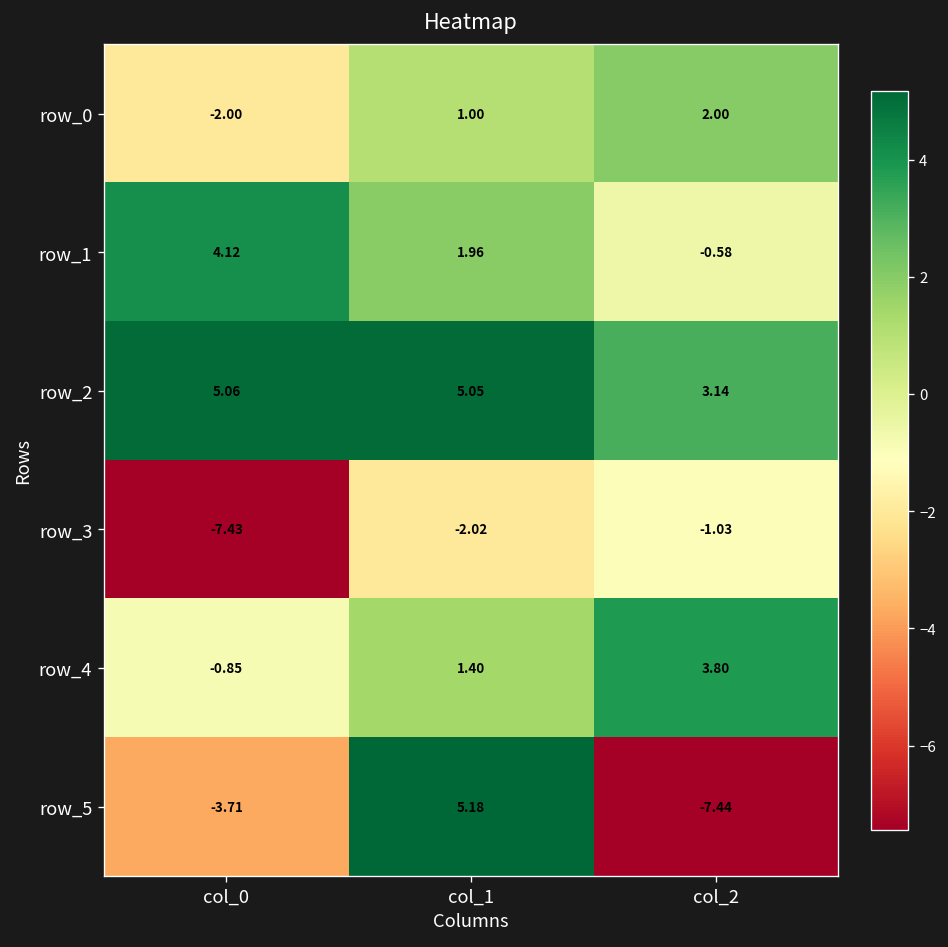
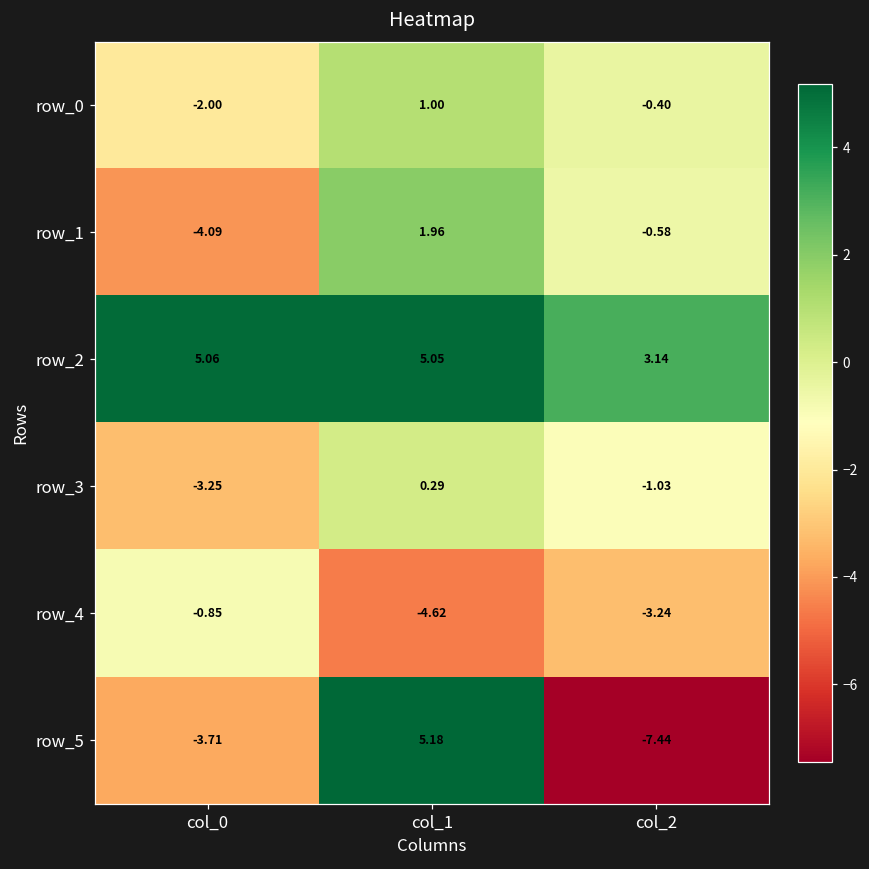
  {
    "row_0": {
      "col_0": -2.00,
      "col_1": 1.00,
-     "col_2": 2.00
+     "col_2": -0.40
    },
    "row_1": {
-     "col_0": 4.12,
+     "col_0": -4.09,
      "col_1": 1.96,
      "col_2": -0.58
    },
    "row_2": {
      "col_0": 5.06,
      "col_1": 5.05,
      "col_2": 3.14
    },
    "row_3": {
-     "col_0": -7.43,
-     "col_1": -2.02,
+     "col_0": -3.25,
+     "col_1": 0.29,
      "col_2": -1.03
    },
    "row_4": {
      "col_0": -0.85,
-     "col_1": 1.40,
-     "col_2": 3.80
+     "col_1": -4.62,
+     "col_2": -3.24
    },
    "row_5": {
      "col_0": -3.71,
      "col_1": 5.18,
      "col_2": -7.44
    }
  }
